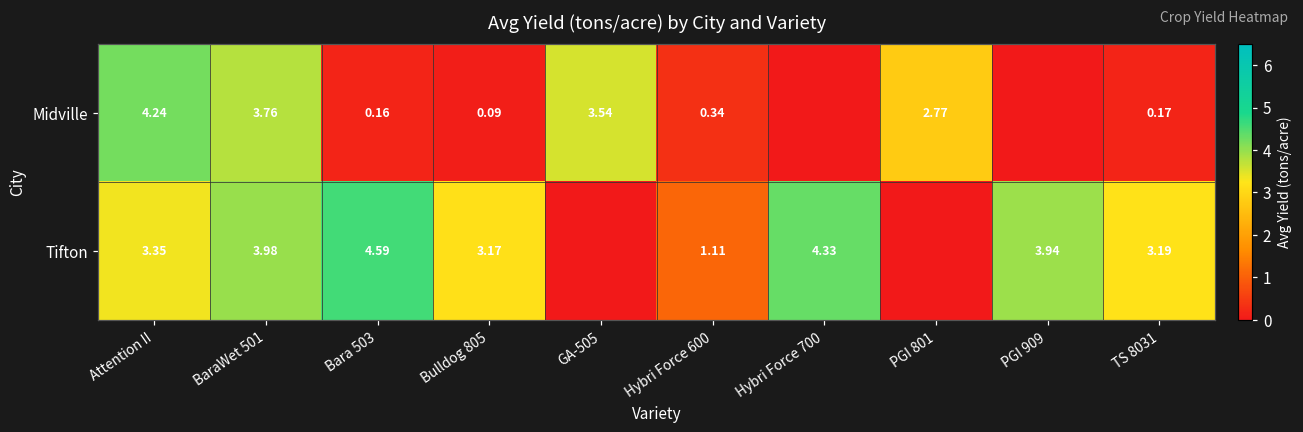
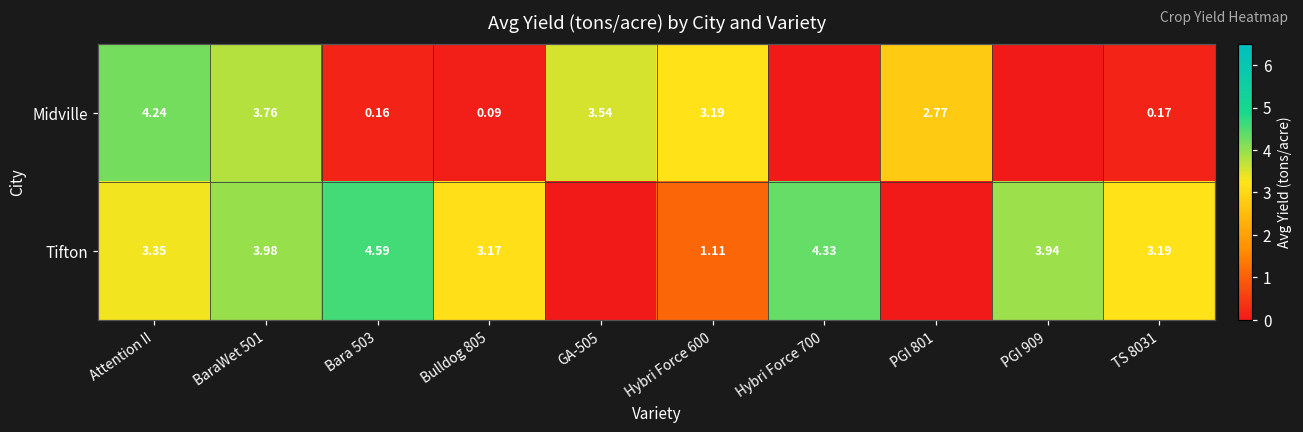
  {
    "Midville": {
      "Attention II": 4.24,
      "BaraWet 501": 3.76,
      "Bara 503": 0.16,
      "Bulldog 805": 0.09,
      "GA-505": 3.54,
-     "Hybri Force 600": 0.34,
+     "Hybri Force 600": 3.19,
      "PGI 801": 2.77,
      "TS 8031": 0.17
    },
    "Tifton": {
      "Attention II": 3.35,
      "BaraWet 501": 3.98,
      "Bara 503": 4.59,
      "Bulldog 805": 3.17,
      "Hybri Force 600": 1.11,
      "Hybri Force 700": 4.33,
      "PGI 909": 3.94,
      "TS 8031": 3.19
    }
  }
